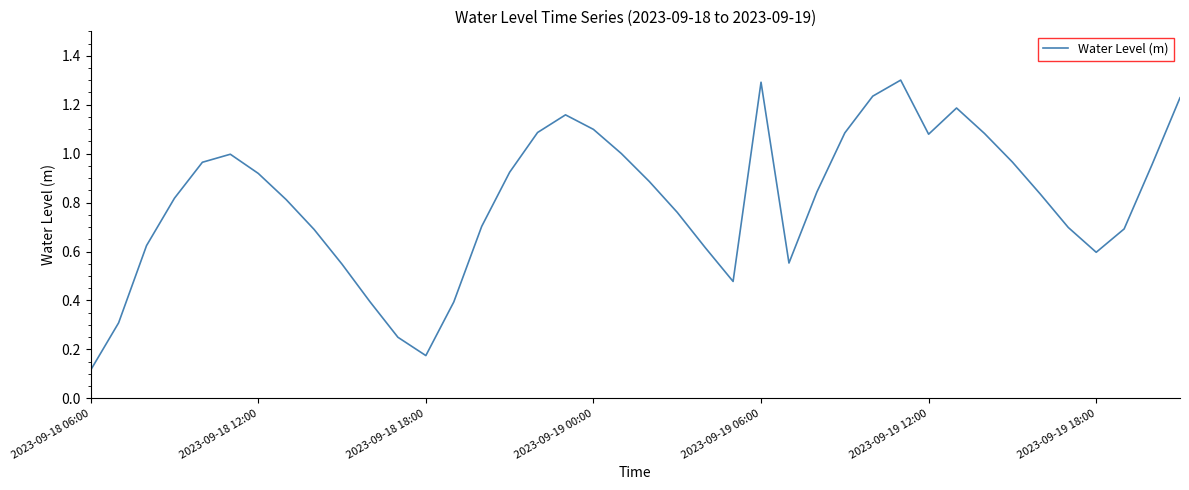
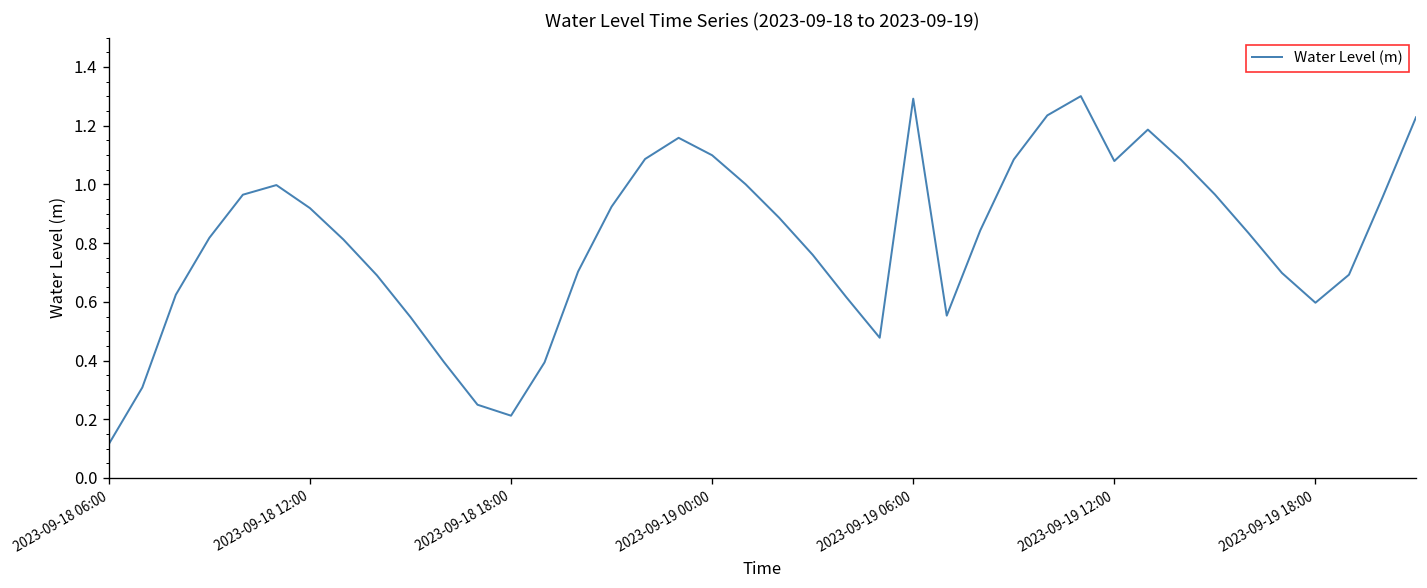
  {
    "2023-09-18 06:00": 0.12,
    "2023-09-18 12:00": 0.92,
-   "2023-09-18 18:00": 0.17,
+   "2023-09-18 18:00": 0.21,
    "2023-09-19 00:00": 1.10,
    "2023-09-19 06:00": 1.29,
    "2023-09-19 12:00": 1.08,
    "2023-09-19 18:00": 0.60
  }
